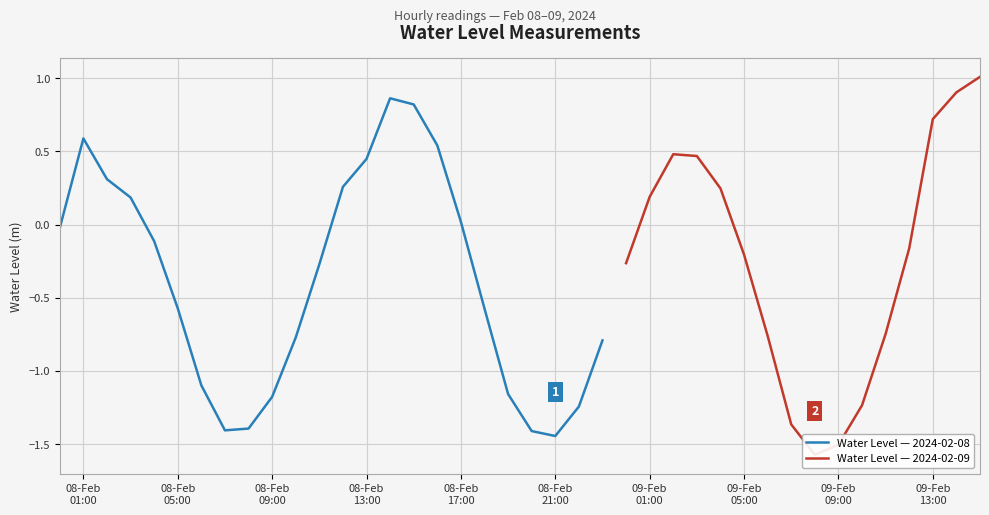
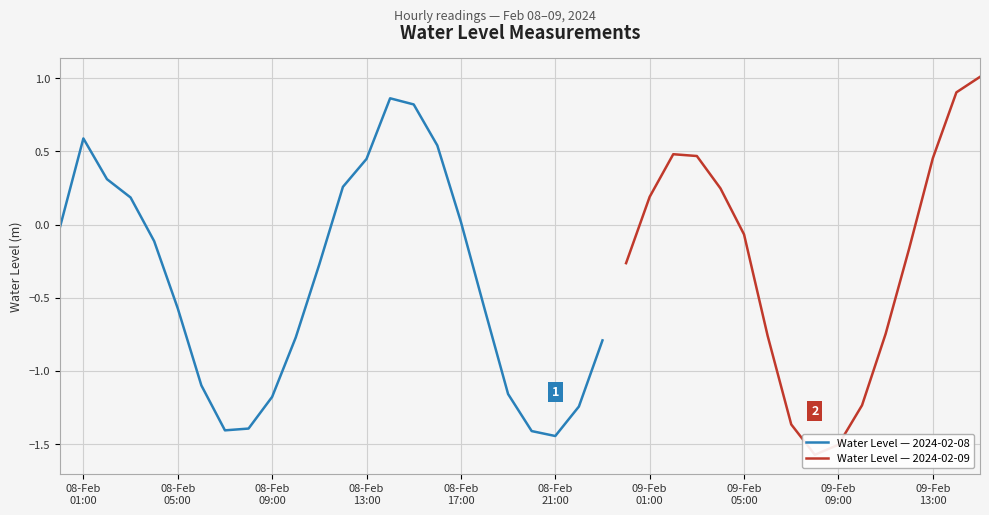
  {
    "Water Level — 2024-02-08": {
      "08-Feb 01:00": 0.59,
      "08-Feb 05:00": -0.57,
      "08-Feb 09:00": -1.18,
      "08-Feb 13:00": 0.45,
      "08-Feb 17:00": 0.02,
      "08-Feb 21:00": -1.44
    },
    "Water Level — 2024-02-09": {
      "09-Feb 01:00": 0.19,
-     "09-Feb 05:00": -0.21,
-     "09-Feb 13:00": 0.72
+     "09-Feb 05:00": -0.07,
+     "09-Feb 13:00": 0.45
    }
  }
